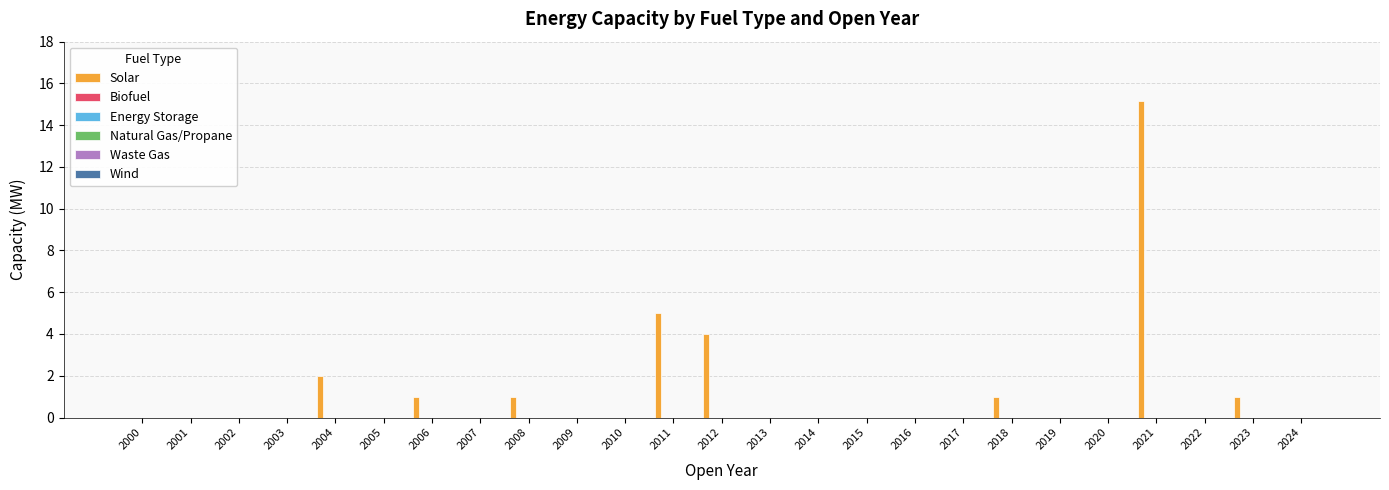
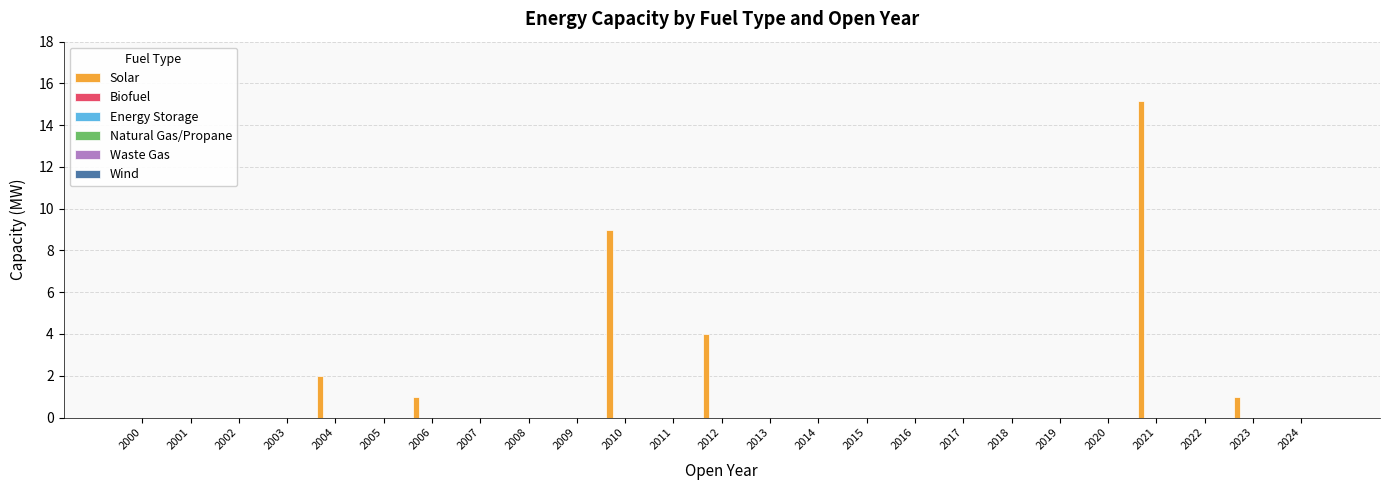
  {
    "Solar": {
      "2000": 0,
      "2001": 0,
      "2002": 0,
      "2003": 0,
      "2004": 2,
      "2005": 0,
      "2006": 1,
      "2007": 0,
-     "2008": 1,
+     "2008": 0,
      "2009": 0,
-     "2010": 0,
-     "2011": 5,
+     "2010": 9,
+     "2011": 0,
      "2012": 4,
      "2013": 0,
      "2014": 0,
      "2015": 0,
      "2016": 0,
      "2017": 0,
-     "2018": 1,
+     "2018": 0,
      "2019": 0,
      "2020": 0,
      "2021": 15.1,
      "2022": 0,
      "2023": 1,
      "2024": 0
    },
    "Biofuel": {
      "2000": 0,
      "2001": 0,
      "2002": 0,
      "2003": 0,
      "2004": 0,
      "2005": 0,
      "2006": 0,
      "2007": 0,
      "2008": 0,
      "2009": 0,
      "2010": 0,
      "2011": 0,
      "2012": 0,
      "2013": 0,
      "2014": 0,
      "2015": 0,
      "2016": 0,
      "2017": 0,
      "2018": 0,
      "2019": 0,
      "2020": 0,
      "2021": 0,
      "2022": 0,
      "2023": 0,
      "2024": 0
    },
    "Energy Storage": {
      "2000": 0,
      "2001": 0,
      "2002": 0,
      "2003": 0,
      "2004": 0,
      "2005": 0,
      "2006": 0,
      "2007": 0,
      "2008": 0,
      "2009": 0,
      "2010": 0,
      "2011": 0,
      "2012": 0,
      "2013": 0,
      "2014": 0,
      "2015": 0,
      "2016": 0,
      "2017": 0,
      "2018": 0,
      "2019": 0,
      "2020": 0,
      "2021": 0,
      "2022": 0,
      "2023": 0,
      "2024": 0
    },
    "Natural Gas/Propane": {
      "2000": 0,
      "2001": 0,
      "2002": 0,
      "2003": 0,
      "2004": 0,
      "2005": 0,
      "2006": 0,
      "2007": 0,
      "2008": 0,
      "2009": 0,
      "2010": 0,
      "2011": 0,
      "2012": 0,
      "2013": 0,
      "2014": 0,
      "2015": 0,
      "2016": 0,
      "2017": 0,
      "2018": 0,
      "2019": 0,
      "2020": 0,
      "2021": 0,
      "2022": 0,
      "2023": 0,
      "2024": 0
    },
    "Waste Gas": {
      "2000": 0,
      "2001": 0,
      "2002": 0,
      "2003": 0,
      "2004": 0,
      "2005": 0,
      "2006": 0,
      "2007": 0,
      "2008": 0,
      "2009": 0,
      "2010": 0,
      "2011": 0,
      "2012": 0,
      "2013": 0,
      "2014": 0,
      "2015": 0,
      "2016": 0,
      "2017": 0,
      "2018": 0,
      "2019": 0,
      "2020": 0,
      "2021": 0,
      "2022": 0,
      "2023": 0,
      "2024": 0
    },
    "Wind": {
      "2000": 0,
      "2001": 0,
      "2002": 0,
      "2003": 0,
      "2004": 0,
      "2005": 0,
      "2006": 0,
      "2007": 0,
      "2008": 0,
      "2009": 0,
      "2010": 0,
      "2011": 0,
      "2012": 0,
      "2013": 0,
      "2014": 0,
      "2015": 0,
      "2016": 0,
      "2017": 0,
      "2018": 0,
      "2019": 0,
      "2020": 0,
      "2021": 0,
      "2022": 0,
      "2023": 0,
      "2024": 0
    }
  }
